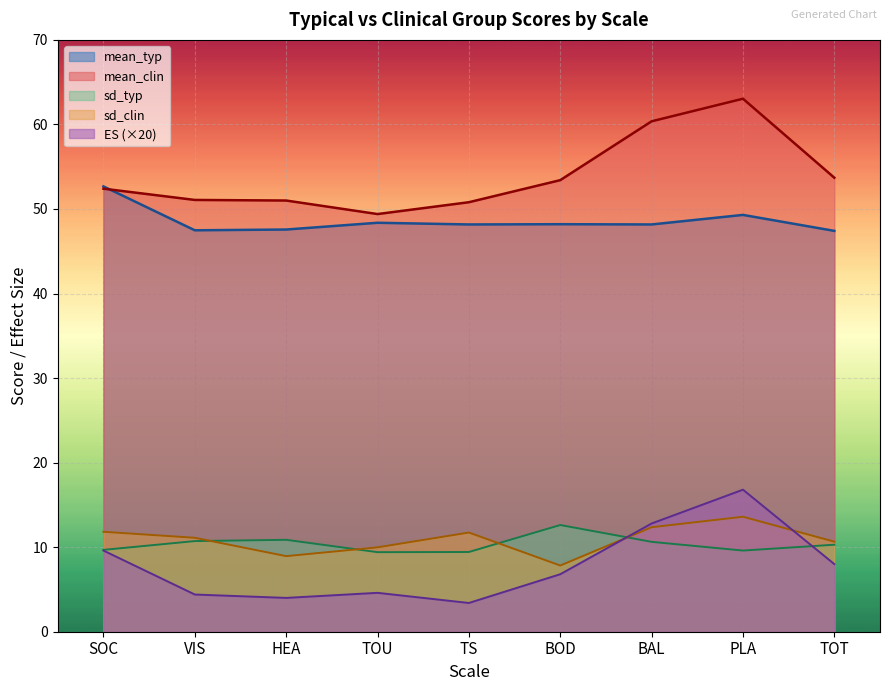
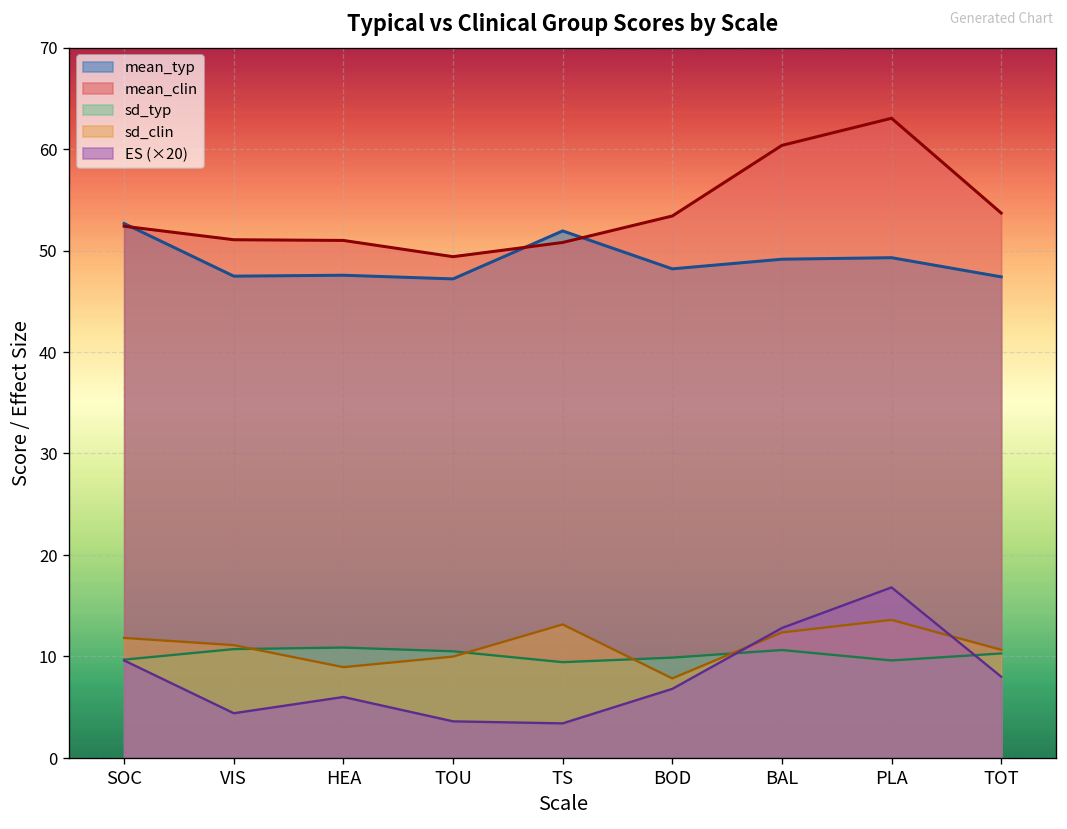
  {
    "mean_typ": {
      "VIS": 47,
      "HEA": 48,
-     "TOU": 48,
-     "TS": 48,
+     "TOU": 47,
+     "TS": 52,
      "BOD": 48,
-     "BAL": 48,
+     "BAL": 49,
      "PLA": 49,
      "TOT": 47
    },
    "mean_clin": {
      "VIS": 51,
      "HEA": 51,
      "TOU": 49,
      "TS": 51,
      "BOD": 53,
      "BAL": 60,
      "PLA": 63,
      "TOT": 54
    },
    "sd_typ": {
      "VIS": 11,
      "HEA": 11,
-     "TOU": 9,
+     "TOU": 11,
      "TS": 9,
-     "BOD": 13,
+     "BOD": 10,
      "BAL": 11,
      "PLA": 10,
      "TOT": 10
    },
    "sd_clin": {
      "SOC": 12,
      "VIS": 11,
      "HEA": 9,
      "TOU": 10,
-     "TS": 12,
+     "TS": 13,
      "BOD": 8,
      "BAL": 12,
      "PLA": 14,
      "TOT": 11
    },
    "ES (×20)": {
      "VIS": 4,
-     "HEA": 4,
-     "TOU": 5,
+     "HEA": 6,
+     "TOU": 4,
      "TS": 3,
      "BOD": 7,
      "BAL": 13,
      "PLA": 17,
      "TOT": 8
    }
  }
